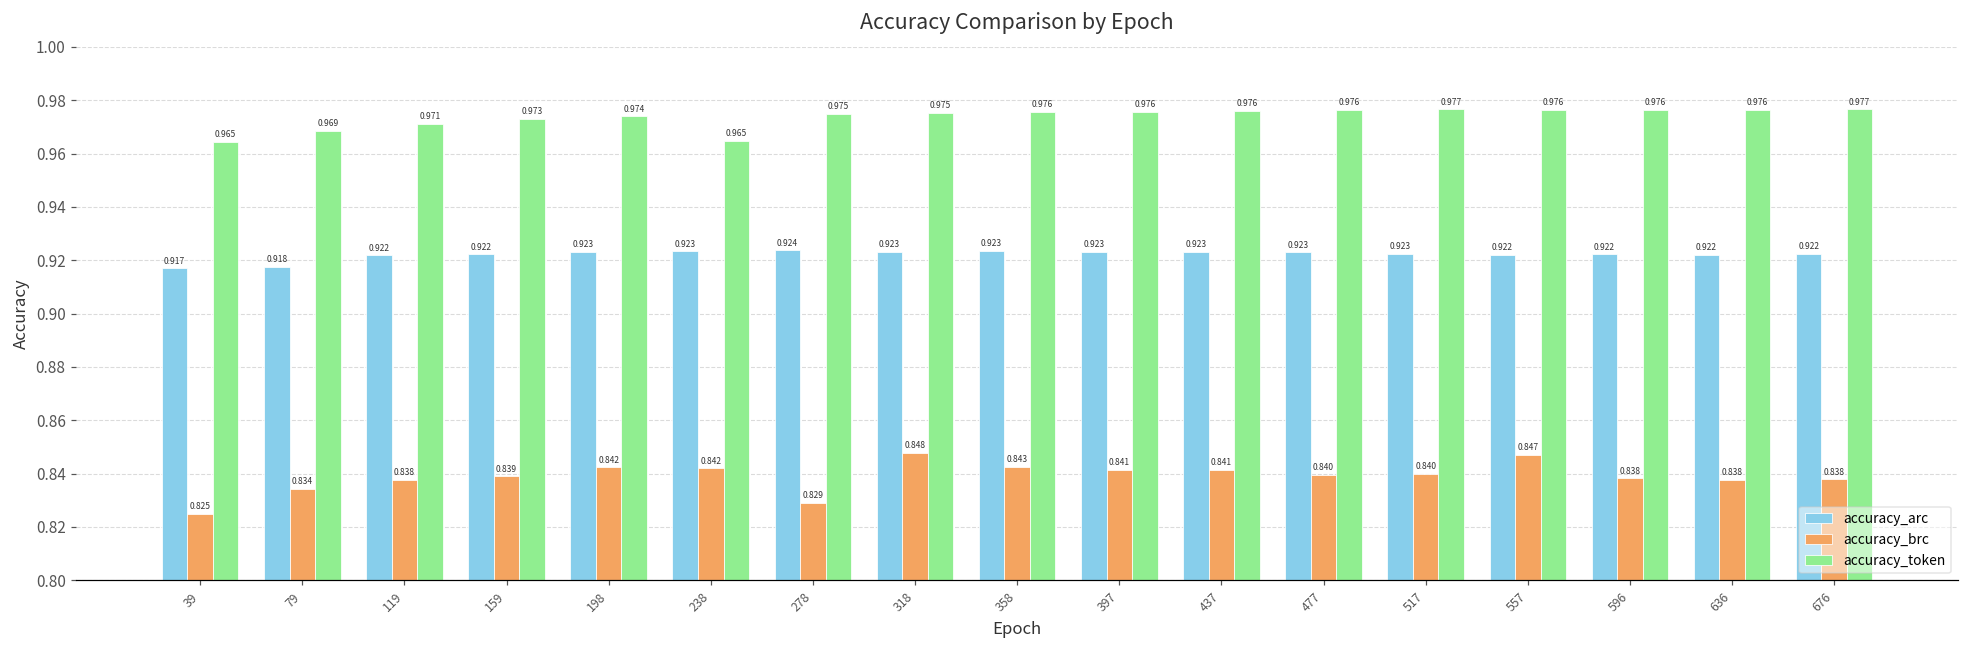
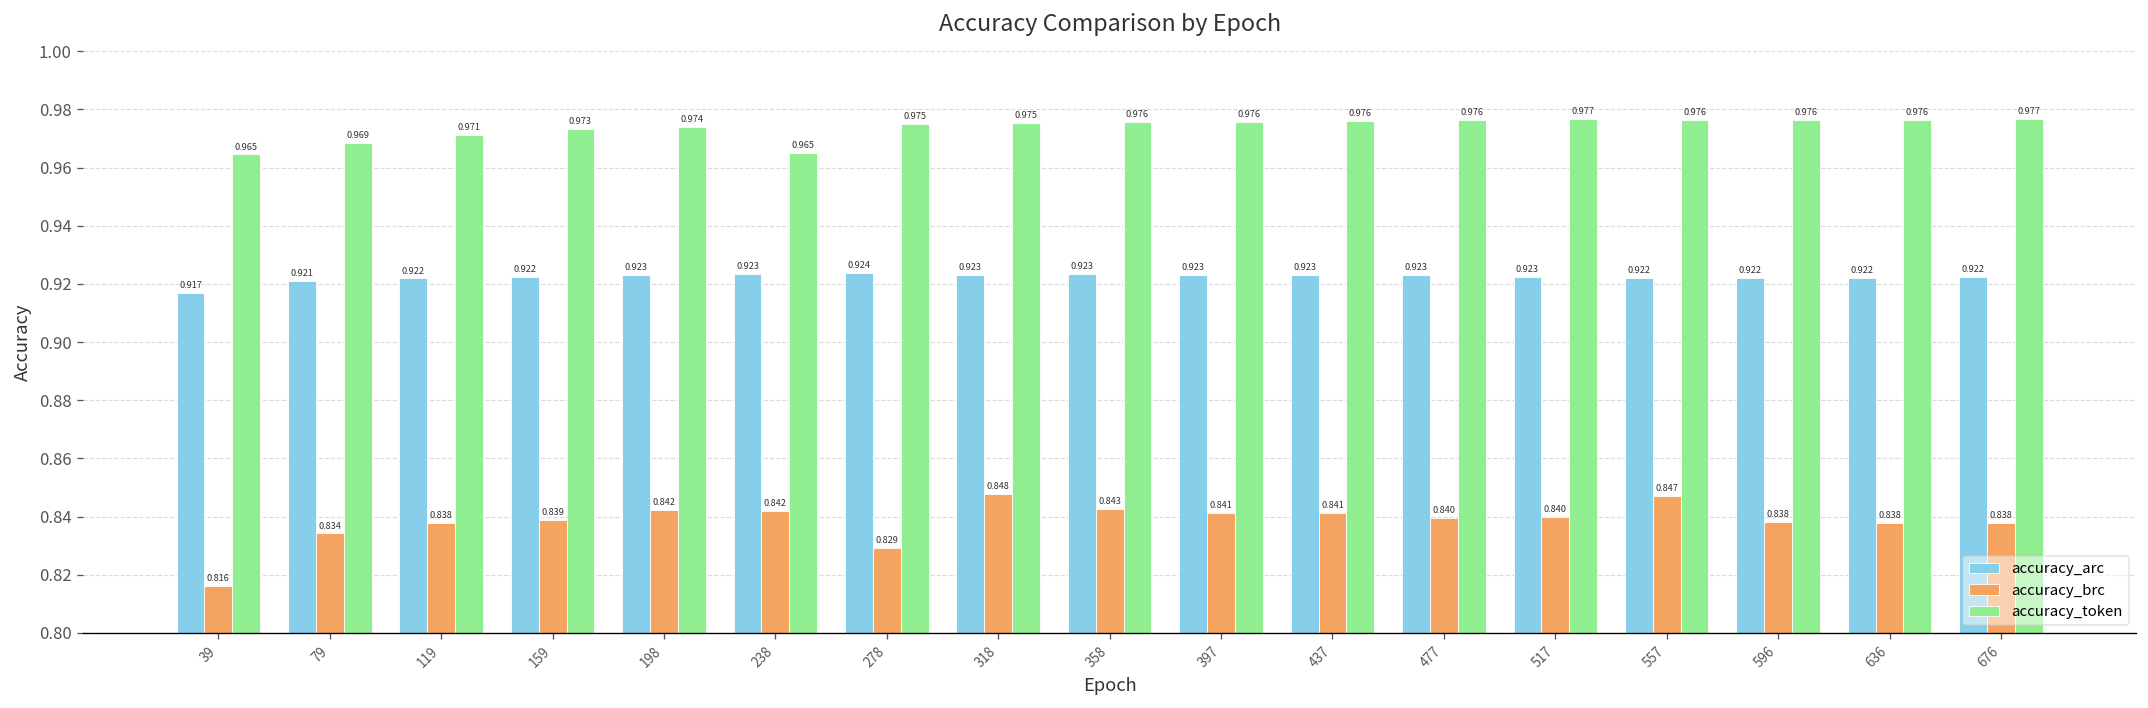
  {
    "accuracy_arc": {
      "39": 0.917,
-     "79": 0.918,
+     "79": 0.921,
      "119": 0.922,
      "159": 0.922,
      "198": 0.923,
      "238": 0.923,
      "278": 0.924,
      "318": 0.923,
      "358": 0.923,
      "397": 0.923,
      "437": 0.923,
      "477": 0.923,
      "517": 0.923,
      "557": 0.922,
      "596": 0.922,
      "636": 0.922,
      "676": 0.922
    },
    "accuracy_brc": {
-     "39": 0.825,
+     "39": 0.816,
      "79": 0.834,
      "119": 0.838,
      "159": 0.839,
      "198": 0.842,
      "238": 0.842,
      "278": 0.829,
      "318": 0.848,
      "358": 0.843,
      "397": 0.841,
      "437": 0.841,
      "477": 0.840,
      "517": 0.840,
      "557": 0.847,
      "596": 0.838,
      "636": 0.838,
      "676": 0.838
    },
    "accuracy_token": {
      "39": 0.965,
      "79": 0.969,
      "119": 0.971,
      "159": 0.973,
      "198": 0.974,
      "238": 0.965,
      "278": 0.975,
      "318": 0.975,
      "358": 0.976,
      "397": 0.976,
      "437": 0.976,
      "477": 0.976,
      "517": 0.977,
      "557": 0.976,
      "596": 0.976,
      "636": 0.976,
      "676": 0.977
    }
  }
